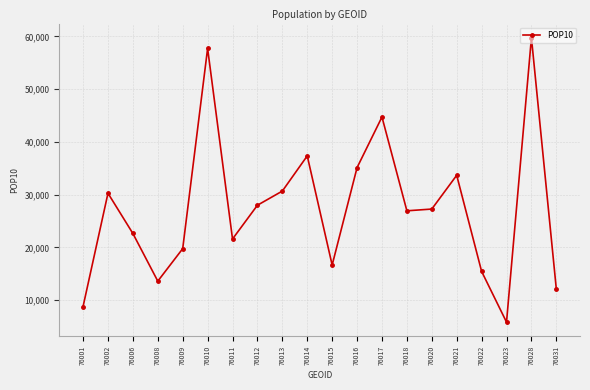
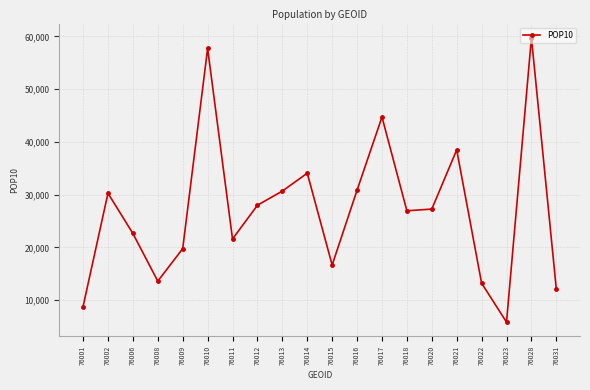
  {
    "76001": "9,000",
    "76002": "30,000",
    "76006": "23,000",
    "76008": "14,000",
    "76009": "20,000",
    "76010": "58,000",
    "76011": "22,000",
    "76012": "28,000",
    "76013": "31,000",
-   "76014": "37,000",
+   "76014": "34,000",
    "76015": "17,000",
-   "76016": "35,000",
+   "76016": "31,000",
    "76017": "45,000",
    "76018": "27,000",
    "76020": "27,000",
-   "76021": "34,000",
-   "76022": "15,000",
+   "76021": "38,000",
+   "76022": "13,000",
    "76023": "6,000",
    "76031": "12,000"
  }
